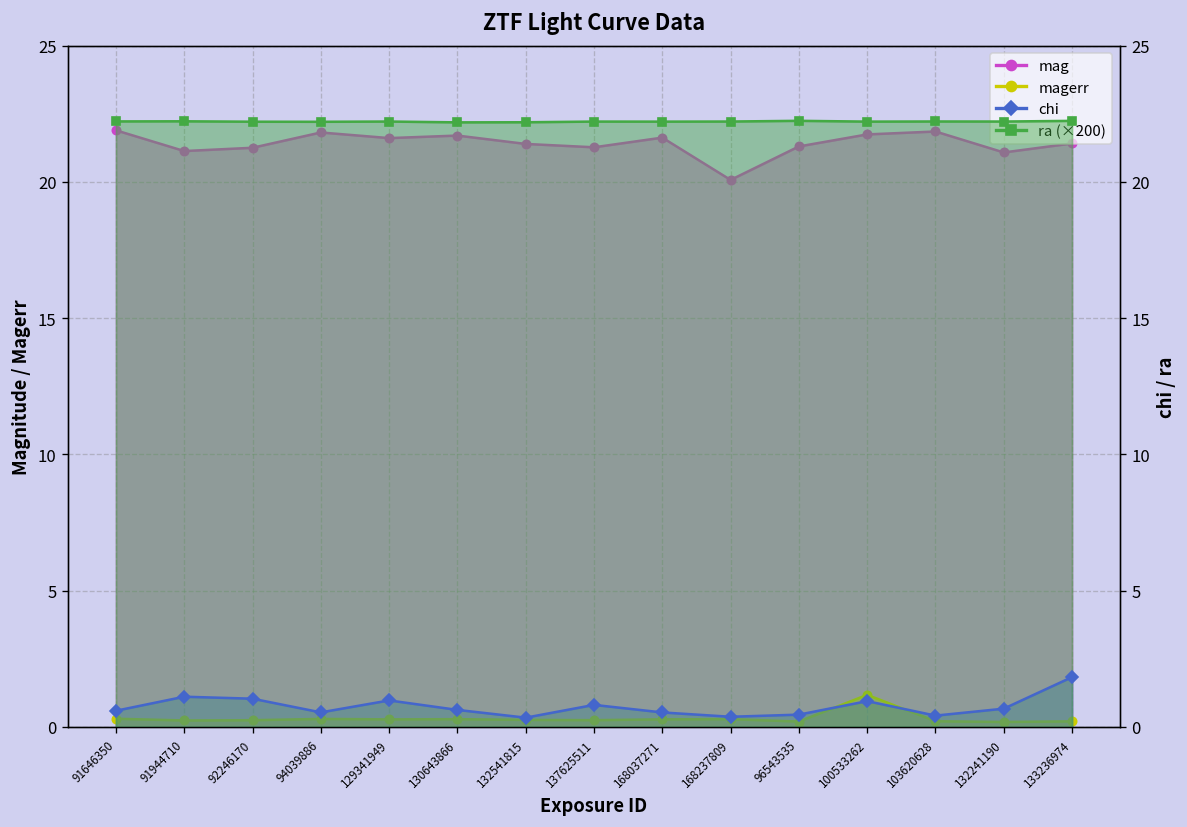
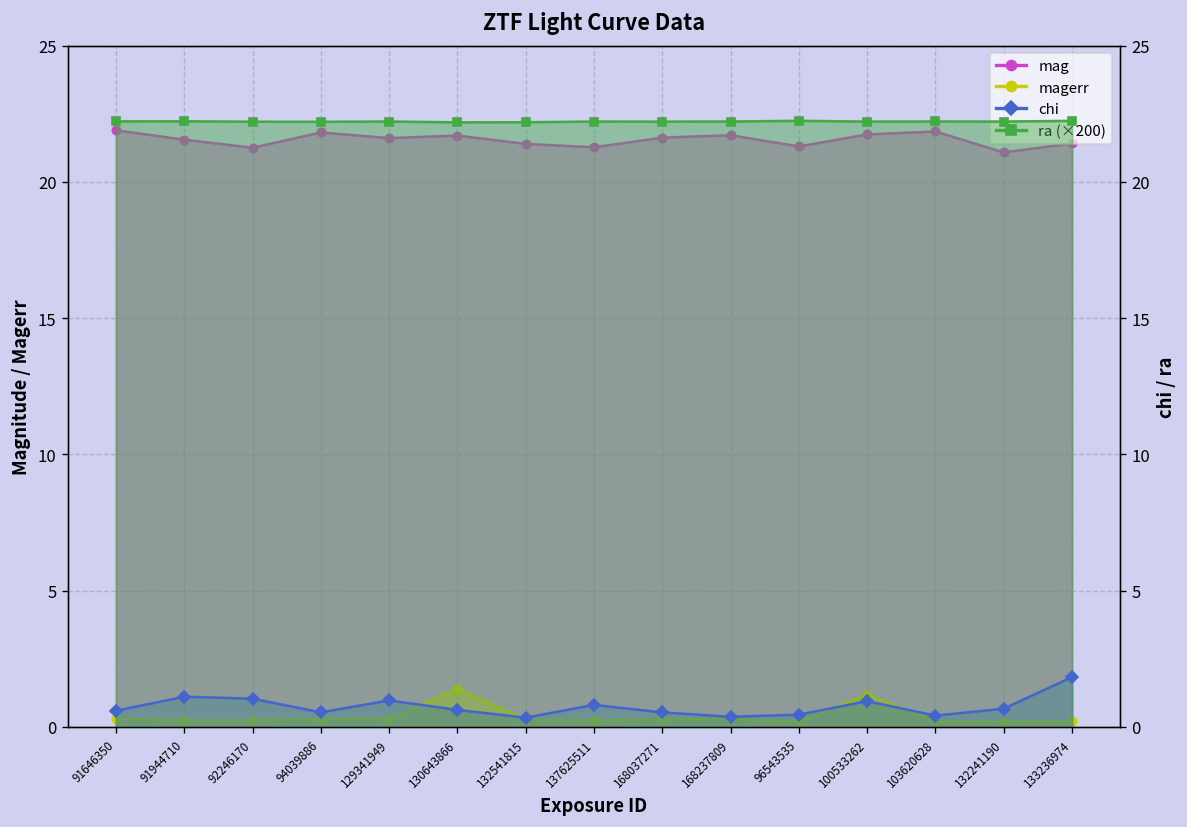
  {
    "mag": {
      "91646350": 21.9,
-     "91944710": 21.1,
+     "91944710": 21.6,
      "92246170": 21.3,
      "94039886": 21.8,
      "129341949": 21.6,
      "130643866": 21.7,
      "132541815": 21.4,
      "137625511": 21.3,
      "168037271": 21.6,
-     "168237809": 20.1,
+     "168237809": 21.7,
      "96543535": 21.3,
      "100533262": 21.7,
      "103620628": 21.9,
      "132241190": 21.1
    },
    "magerr": {
      "91646350": 0.3,
      "91944710": 0.2,
      "92246170": 0.2,
      "94039886": 0.3,
      "129341949": 0.3,
-     "130643866": 0.3,
+     "130643866": 1.4,
      "132541815": 0.3,
      "137625511": 0.3,
      "168037271": 0.3,
      "168237809": 0.3,
      "96543535": 0.2,
      "100533262": 1.2,
      "103620628": 0.2,
      "132241190": 0.2,
      "133236974": 0.2
    },
    "chi": {
      "91646350": 0.6,
      "91944710": 1.1,
      "92246170": 1.0,
      "94039886": 0.5,
      "129341949": 1.0,
      "130643866": 0.6,
      "132541815": 0.3,
      "137625511": 0.8,
      "168037271": 0.5,
      "168237809": 0.4,
      "96543535": 0.5,
      "100533262": 0.9,
      "103620628": 0.4,
      "132241190": 0.7,
      "133236974": 1.8
    },
    "ra (×200)": {
      "91646350": 22.2,
      "91944710": 22.2,
      "92246170": 22.2,
      "94039886": 22.2,
      "129341949": 22.2,
      "130643866": 22.2,
      "132541815": 22.2,
      "137625511": 22.2,
      "168037271": 22.2,
      "168237809": 22.2,
      "96543535": 22.2,
      "100533262": 22.2,
      "103620628": 22.2
    }
  }
